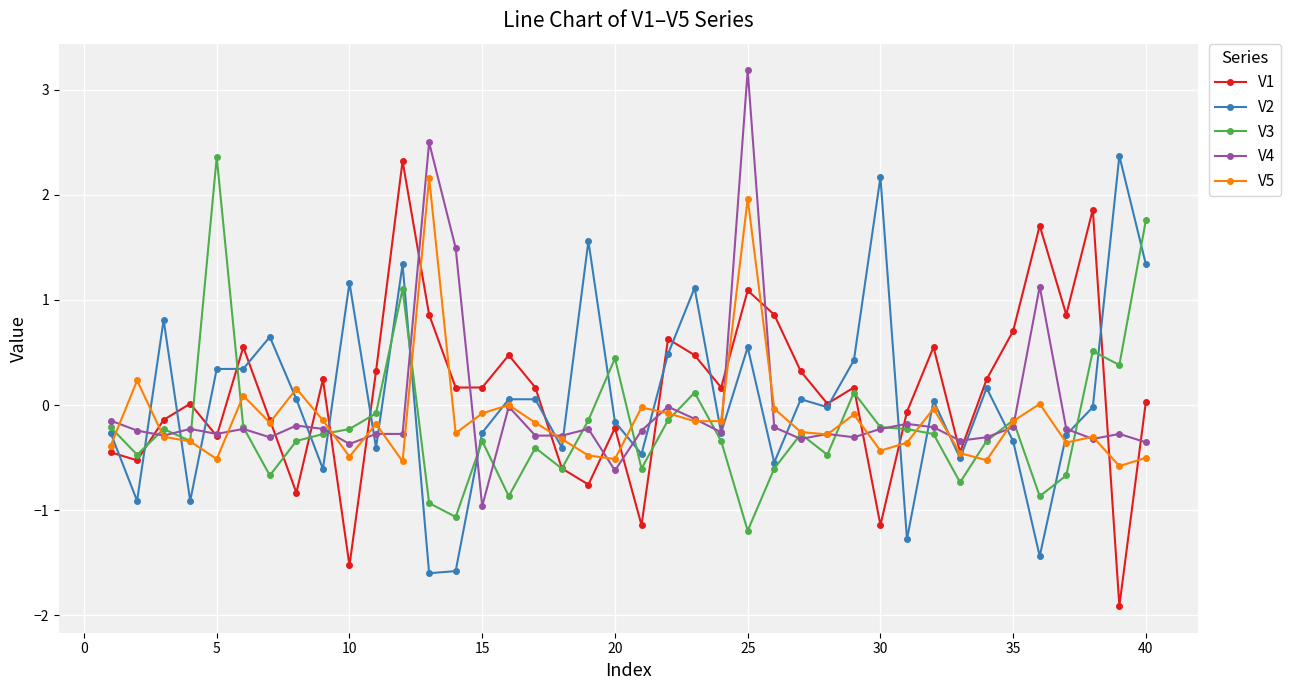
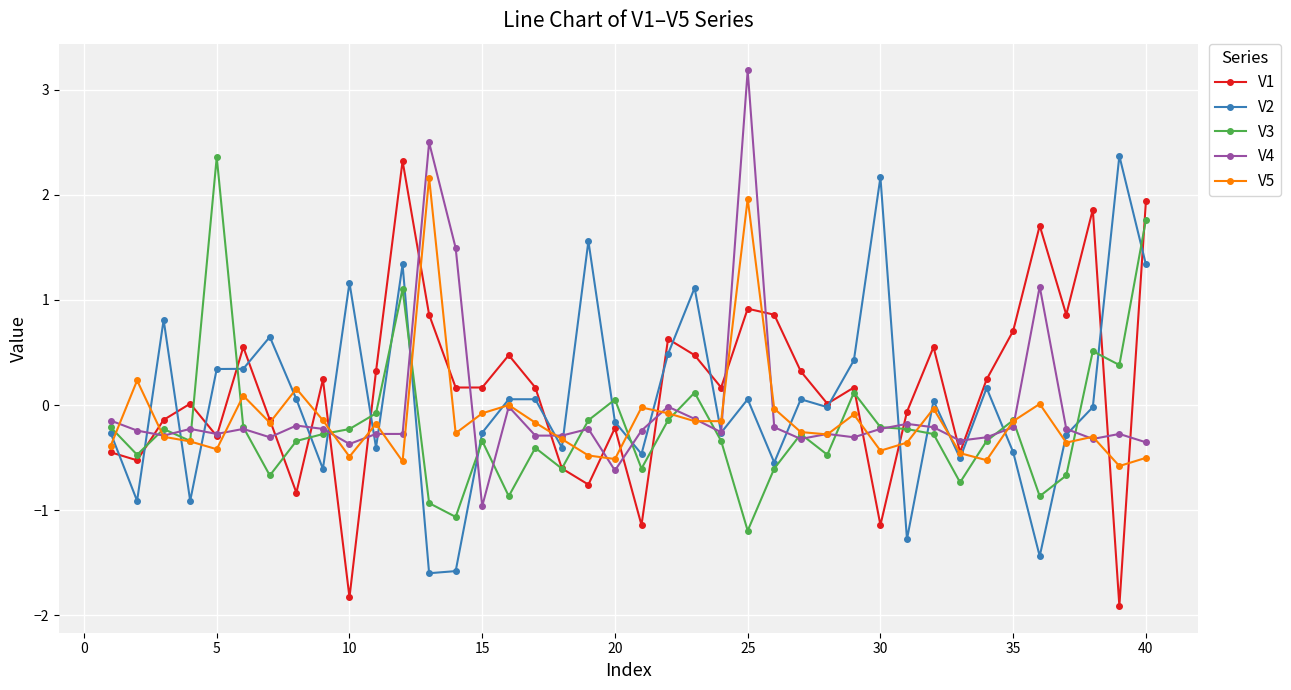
  {
    "V1": {
-     "10": -1.53,
+     "10": -1.83,
      "15": 0.17,
      "20": -0.22,
-     "25": 1.09,
+     "25": 0.92,
      "30": -1.14,
      "35": 0.71,
-     "40": 0.03
+     "40": 1.94
    },
    "V2": {
      "5": 0.34,
      "10": 1.16,
      "15": -0.26,
      "20": -0.16,
-     "25": 0.55,
+     "25": 0.06,
      "30": 2.17,
-     "35": -0.34,
+     "35": -0.45,
      "40": 1.34
    },
    "V3": {
      "5": 2.36,
      "10": -0.23,
      "15": -0.34,
-     "20": 0.44,
+     "20": 0.05,
      "25": -1.19,
      "40": 1.76
    },
    "V4": {
      "10": -0.37,
      "15": -0.96,
      "20": -0.62,
      "25": 3.18,
      "35": -0.21,
      "40": -0.35
    },
    "V5": {
-     "5": -0.51,
+     "5": -0.42,
      "10": -0.49,
      "15": -0.08,
      "20": -0.51,
      "25": 1.96,
      "30": -0.43,
      "40": -0.50
    }
  }
